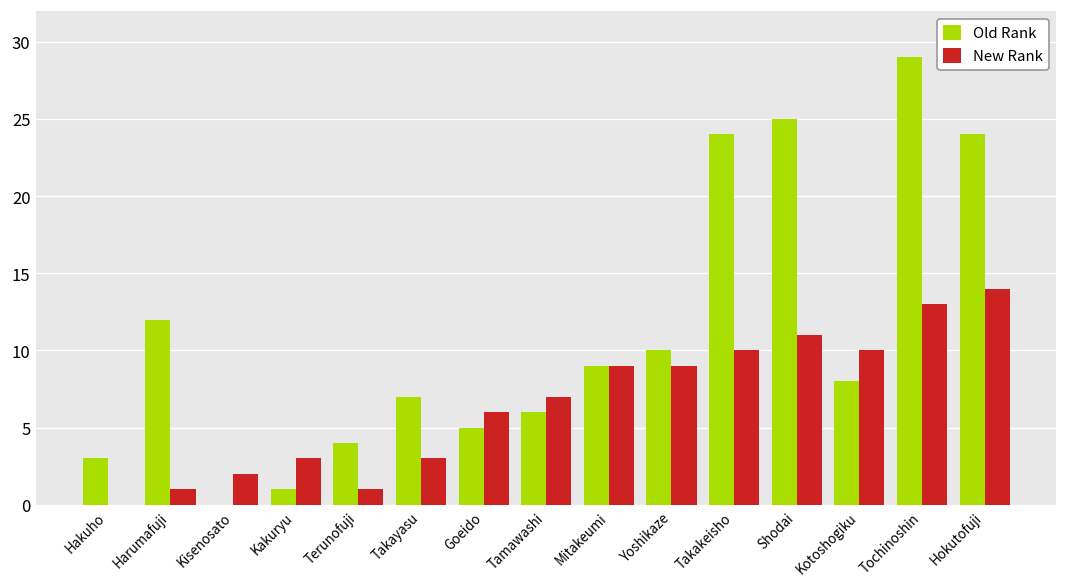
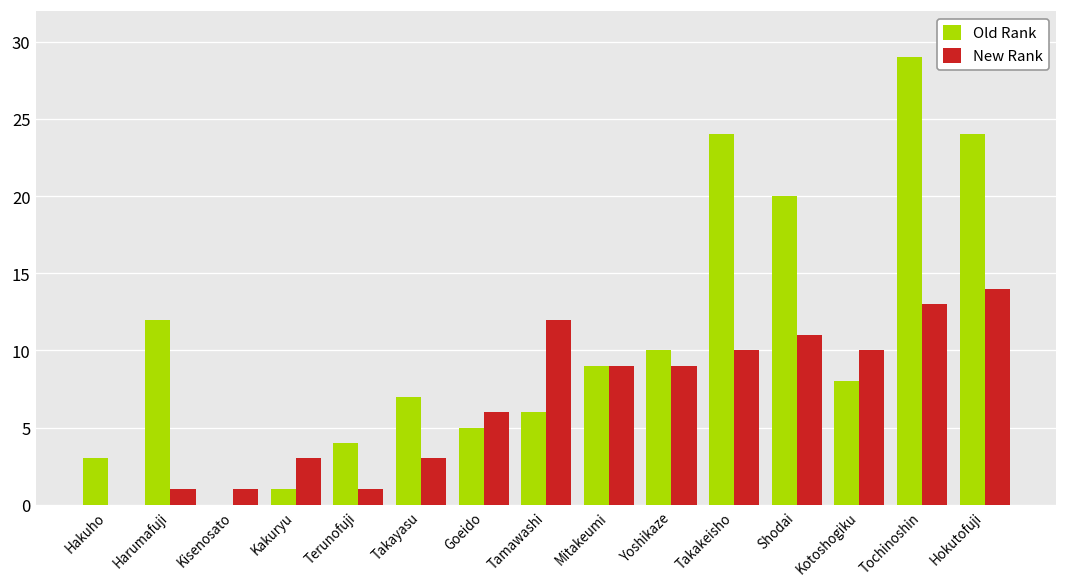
  {
    "Old Rank": {
      "Hakuho": 3,
      "Harumafuji": 12,
      "Kisenosato": 0,
      "Kakuryu": 1,
      "Terunofuji": 4,
      "Takayasu": 7,
      "Goeido": 5,
      "Tamawashi": 6,
      "Mitakeumi": 9,
      "Yoshikaze": 10,
      "Takakeisho": 24,
-     "Shodai": 25,
+     "Shodai": 20,
      "Kotoshogiku": 8,
      "Tochinoshin": 29,
      "Hokutofuji": 24
    },
    "New Rank": {
      "Hakuho": 0,
      "Harumafuji": 1,
-     "Kisenosato": 2,
+     "Kisenosato": 1,
      "Kakuryu": 3,
      "Terunofuji": 1,
      "Takayasu": 3,
      "Goeido": 6,
-     "Tamawashi": 7,
+     "Tamawashi": 12,
      "Mitakeumi": 9,
      "Yoshikaze": 9,
      "Takakeisho": 10,
      "Shodai": 11,
      "Kotoshogiku": 10,
      "Tochinoshin": 13,
      "Hokutofuji": 14
    }
  }
